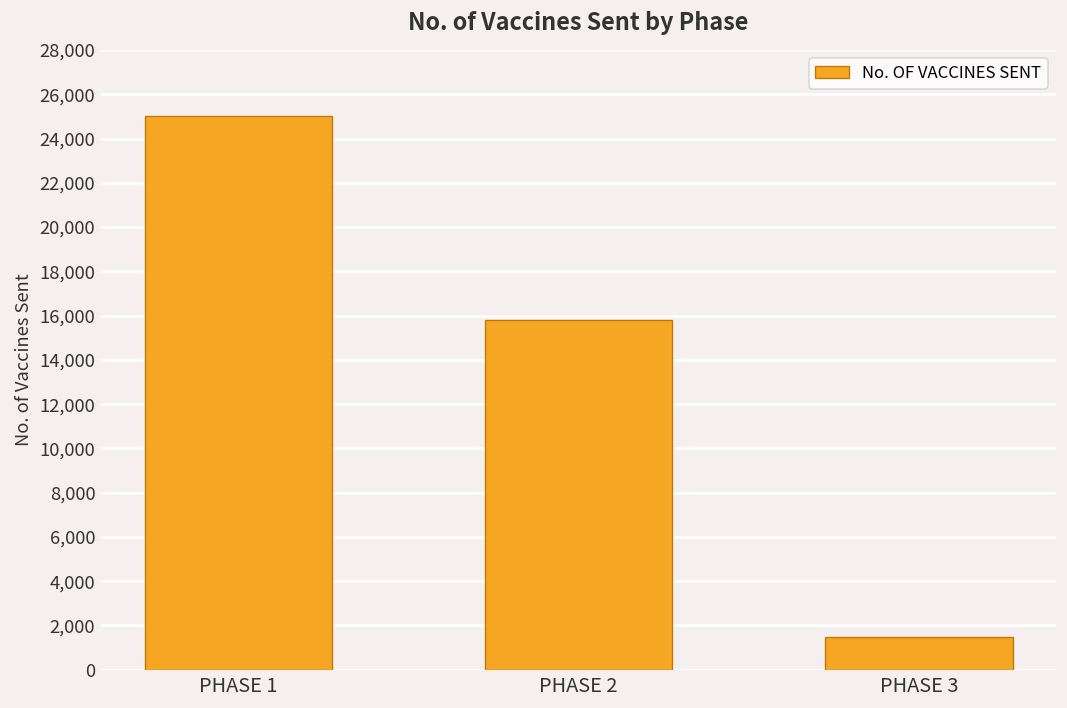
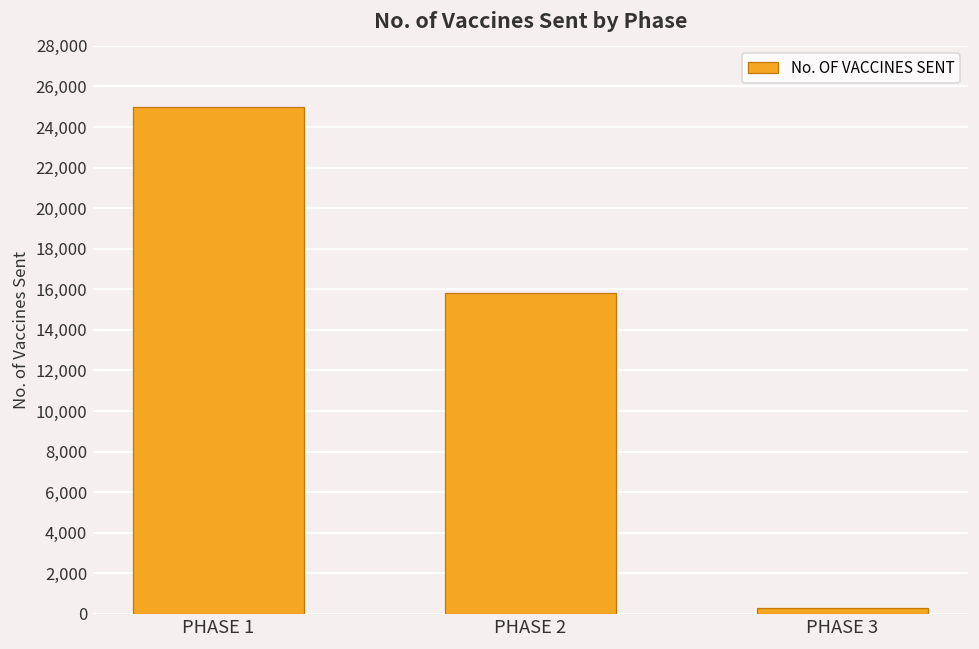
  {
    "PHASE 1": "25,000",
    "PHASE 2": "15,800",
-   "PHASE 3": "1,500"
+   "PHASE 3": "300"
  }
